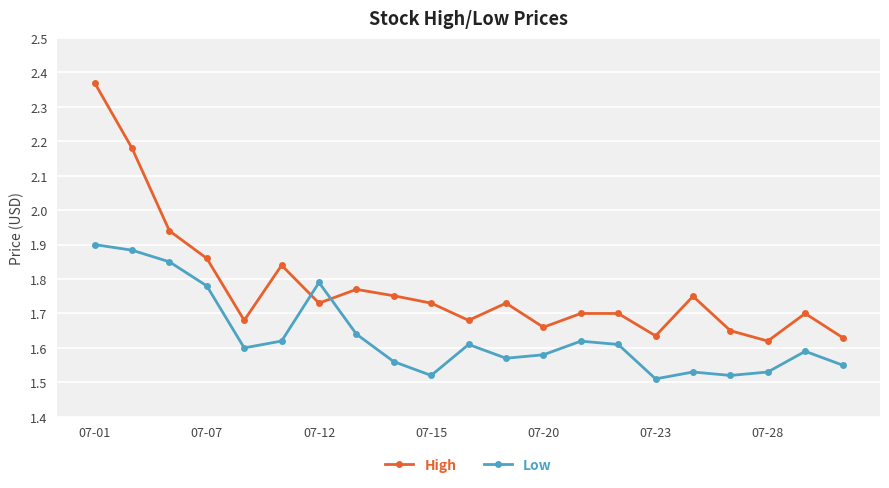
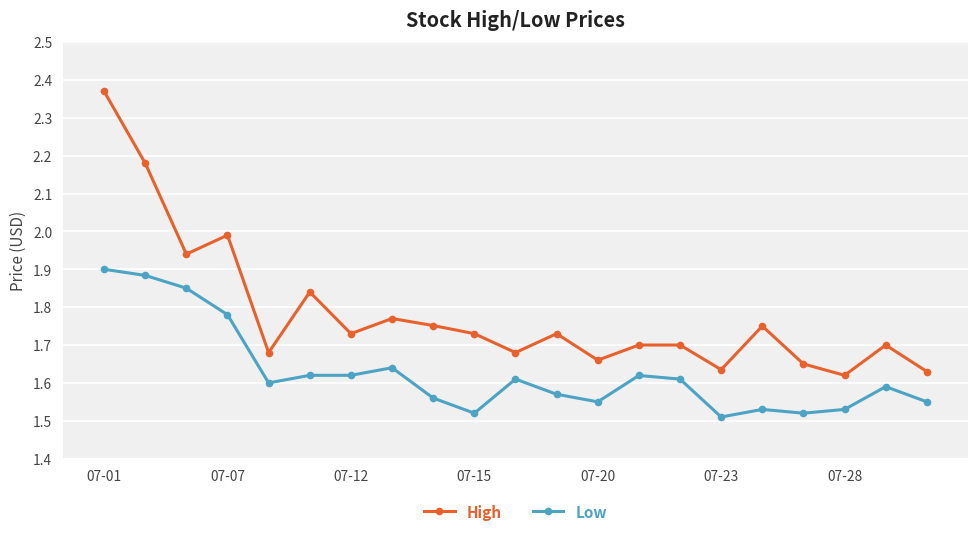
  {
    "High": {
      "07-01": 2.37,
-     "07-07": 1.86,
+     "07-07": 1.99,
      "07-12": 1.73,
      "07-15": 1.73,
      "07-20": 1.66,
      "07-23": 1.64,
      "07-28": 1.62
    },
    "Low": {
      "07-01": 1.90,
      "07-07": 1.78,
-     "07-12": 1.79,
+     "07-12": 1.62,
      "07-15": 1.52,
-     "07-20": 1.58,
+     "07-20": 1.55,
      "07-23": 1.51,
      "07-28": 1.53
    }
  }
